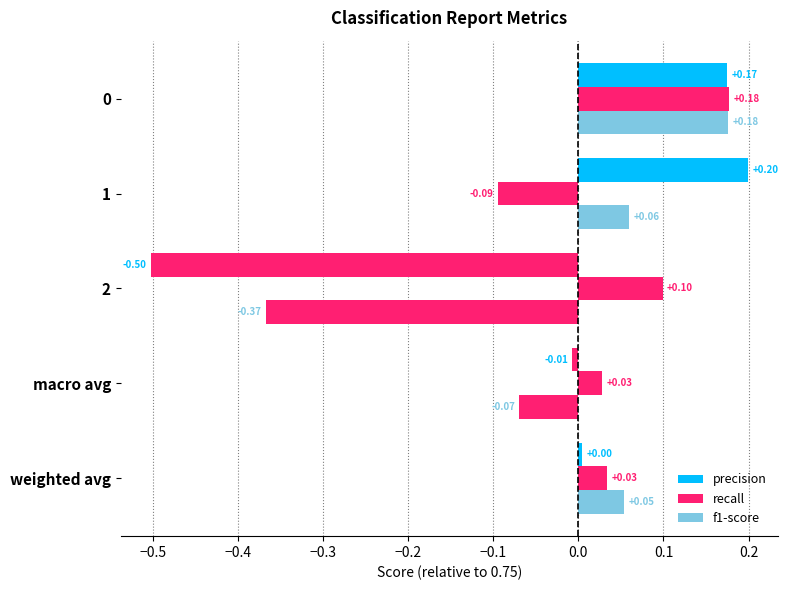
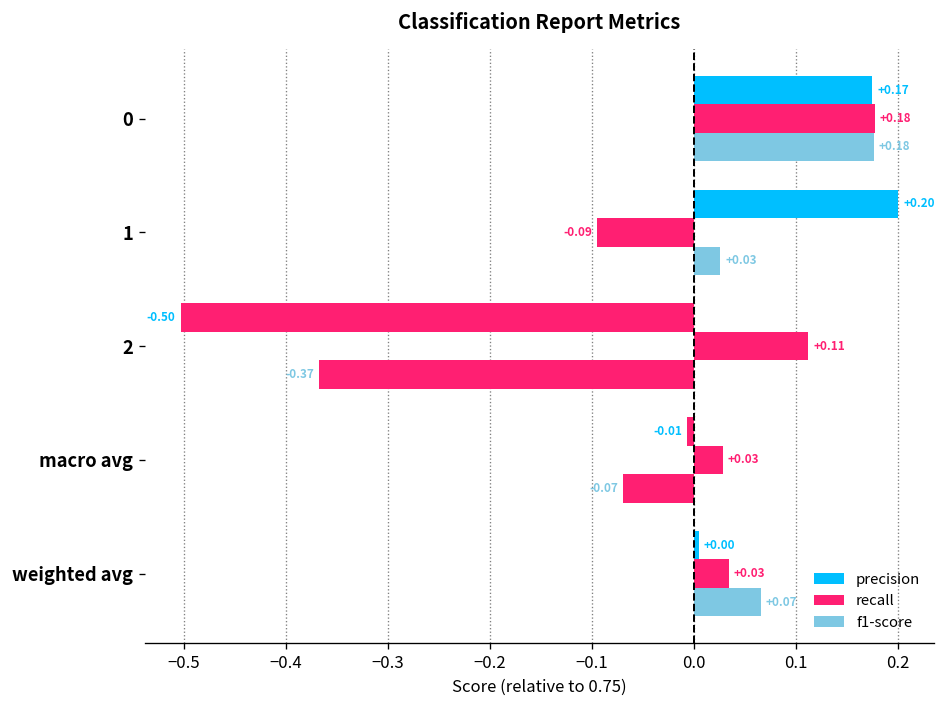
  {
    "precision": {
      "0": "+0.17",
      "1": "+0.20",
      "2": "-0.50",
      "macro avg": "-0.01",
      "weighted avg": "+0.00"
    },
    "recall": {
      "0": "+0.18",
      "1": "-0.09",
-     "2": "+0.10",
+     "2": "+0.11",
      "macro avg": "+0.03",
      "weighted avg": "+0.03"
    },
    "f1-score": {
      "0": "+0.18",
-     "1": "+0.06",
+     "1": "+0.03",
      "2": "-0.37",
      "macro avg": "-0.07",
-     "weighted avg": "+0.05"
+     "weighted avg": "+0.07"
    }
  }
